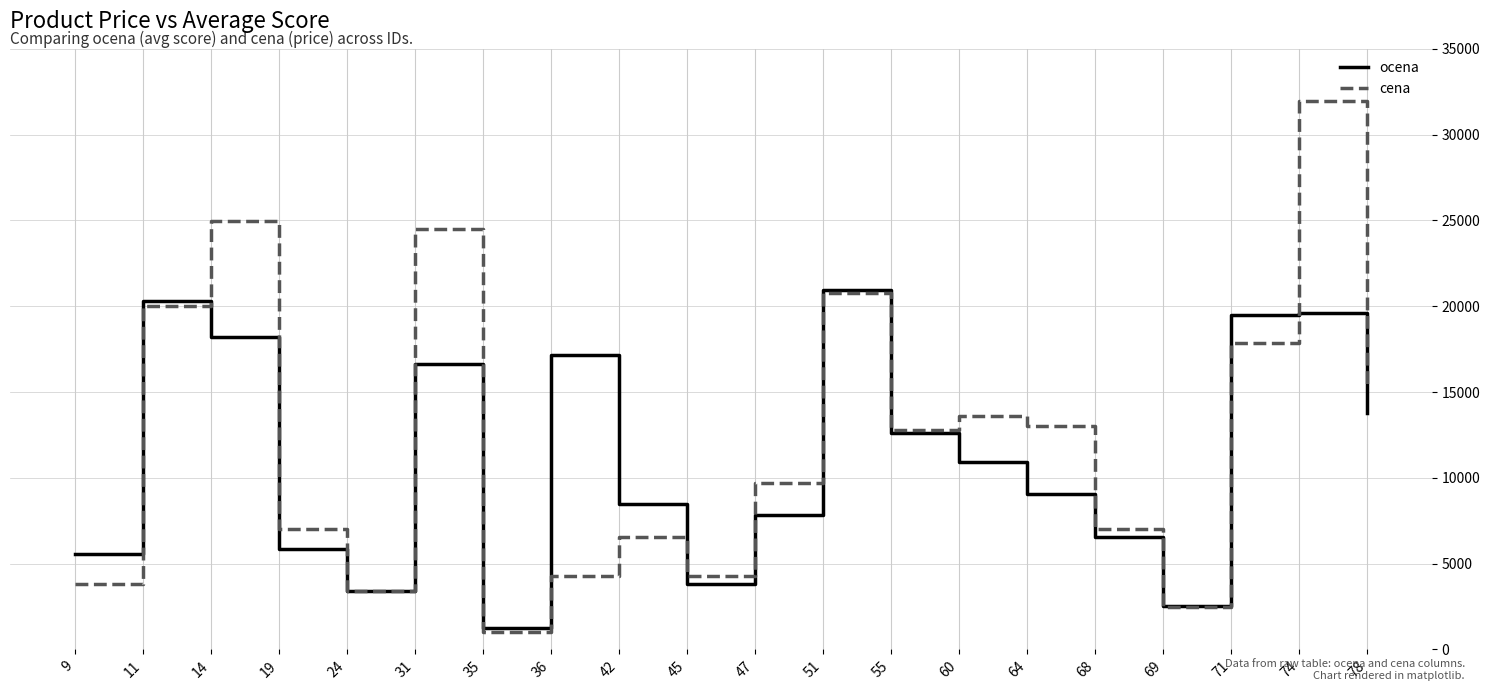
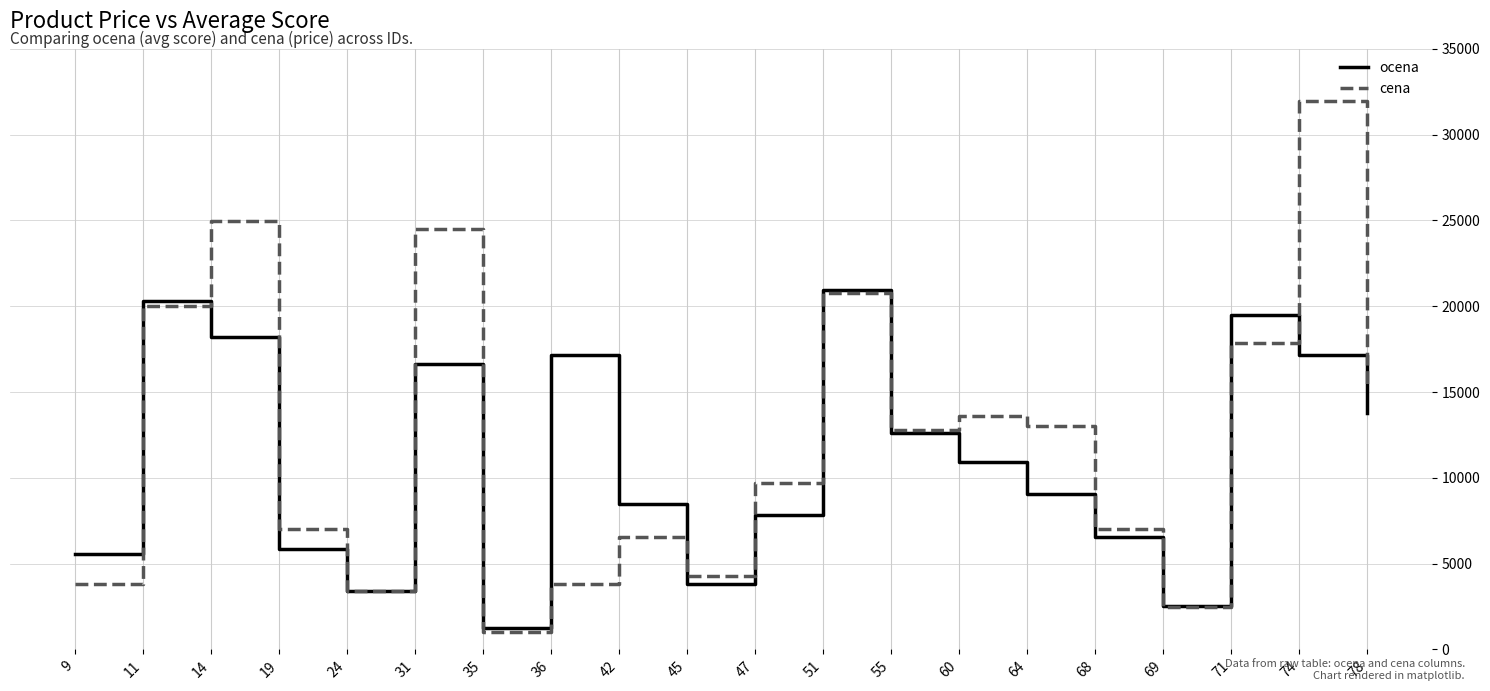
  {
    "ocena": {
      "9": 5600,
      "11": 20300,
      "14": 18200,
      "19": 5800,
      "31": 16600,
      "35": 1200,
      "36": 17200,
      "42": 8500,
      "45": 3800,
      "47": 7900,
      "51": 20900,
      "55": 12600,
      "60": 10900,
      "64": 9000,
      "68": 6600,
      "71": 19500,
-     "74": 19600,
+     "74": 17100,
      "78": 13800
    },
    "cena": {
      "9": 3800,
      "11": 20000,
      "14": 25000,
      "19": 7000,
      "31": 24500,
      "35": 1000,
-     "36": 4300,
+     "36": 3800,
      "42": 6600,
      "45": 4300,
      "47": 9700,
      "51": 20800,
      "55": 12800,
      "60": 13600,
      "64": 13000,
      "68": 7000,
      "71": 17900,
      "74": 32000,
      "78": 15200
    }
  }
